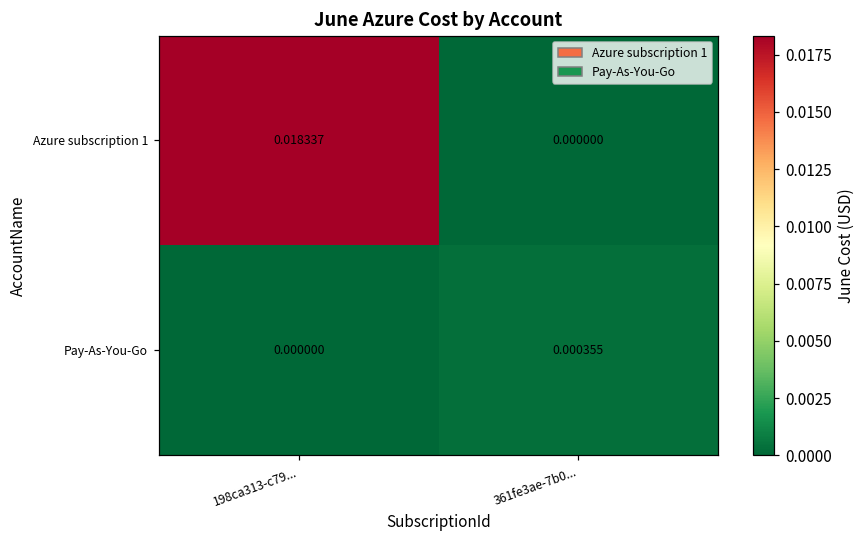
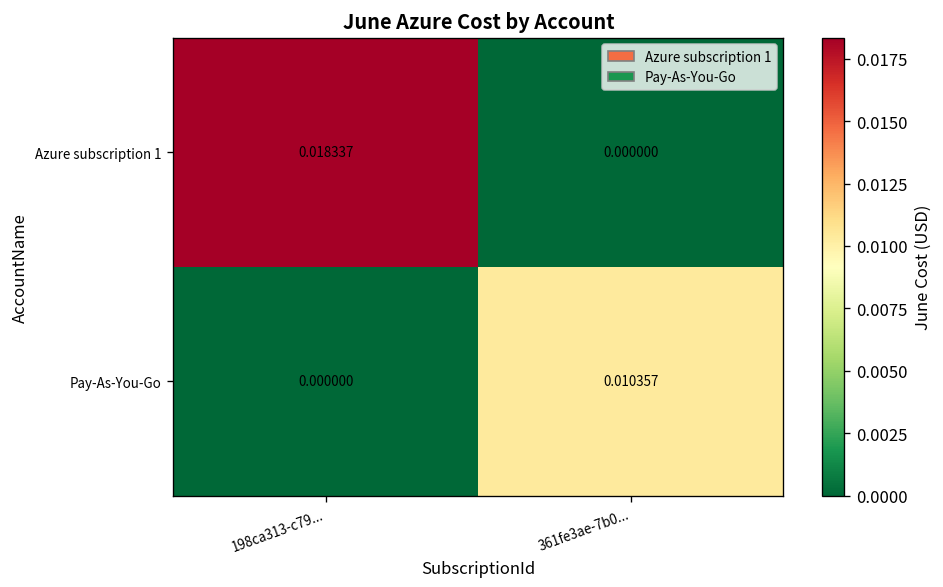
  {
    "Azure subscription 1": {
      "198ca313-c79...": 0.018337,
      "361fe3ae-7b0...": 0.000000
    },
    "Pay-As-You-Go": {
      "198ca313-c79...": 0.000000,
-     "361fe3ae-7b0...": 0.000355
+     "361fe3ae-7b0...": 0.010357
    }
  }
